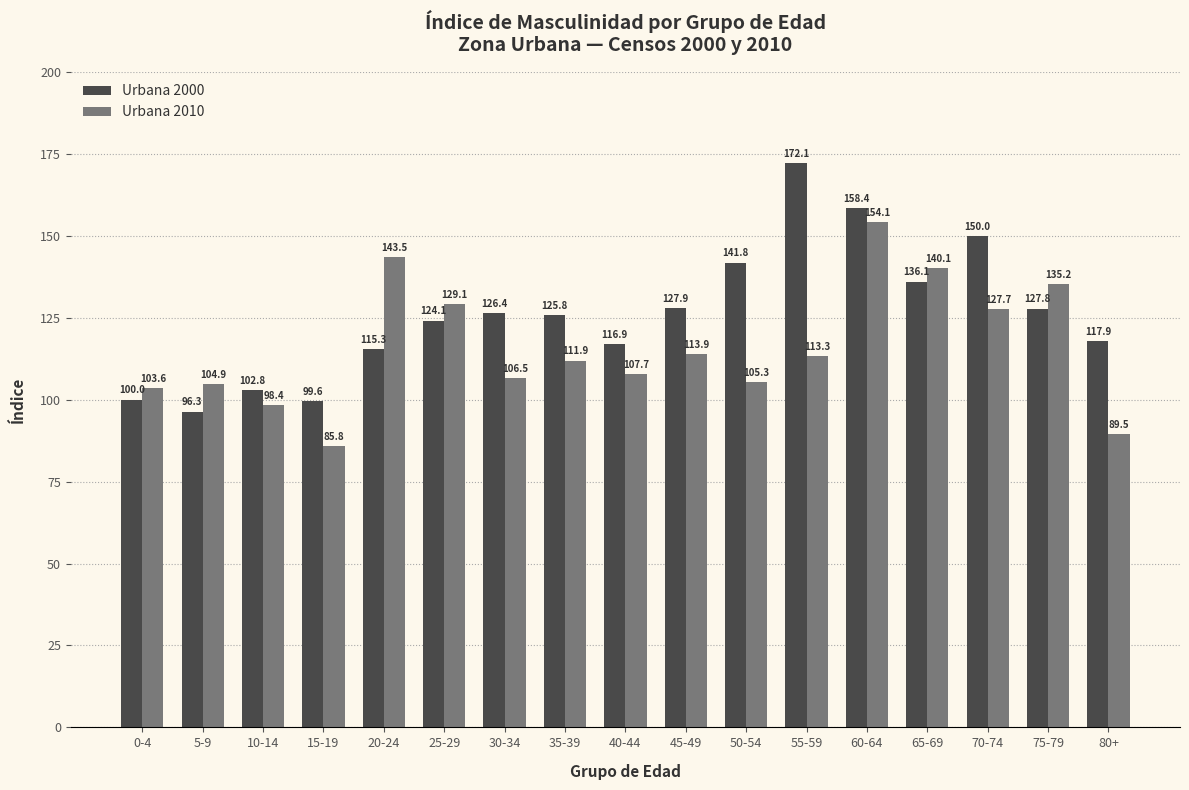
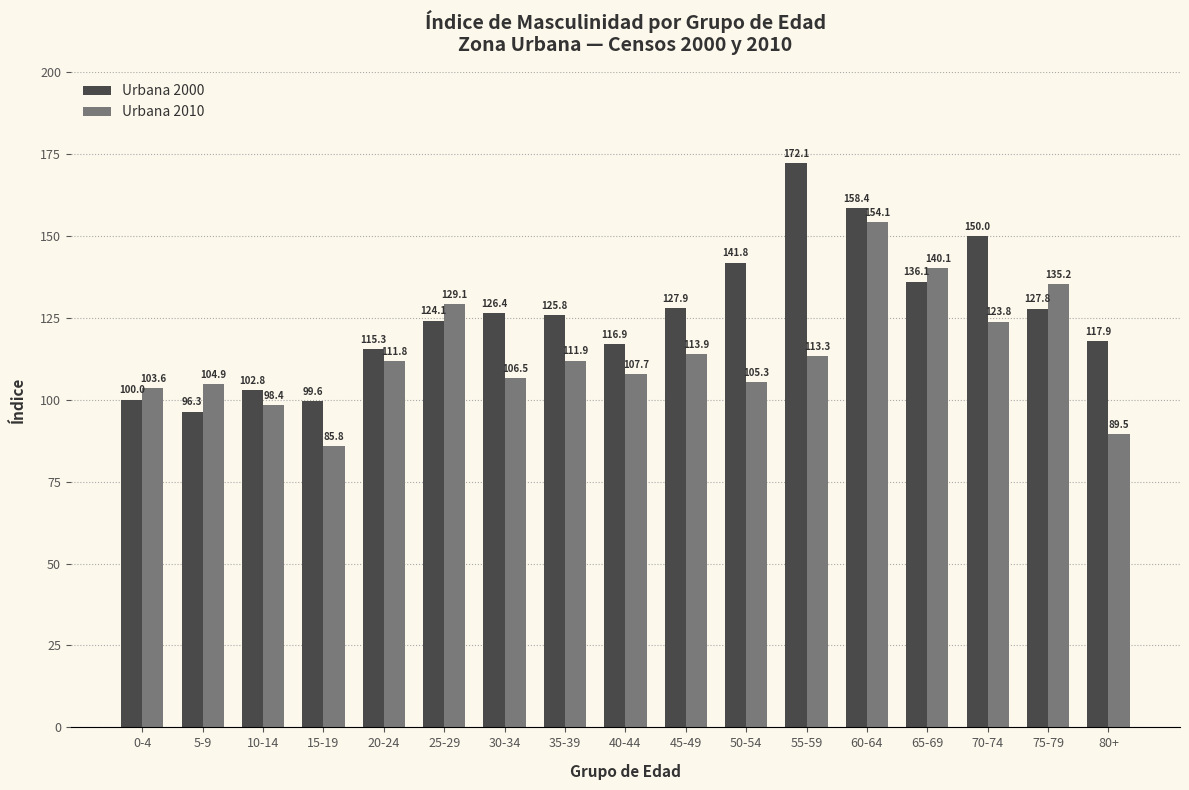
  {
    "Urbana 2000": {
      "0-4": 100.0,
      "5-9": 96.3,
      "10-14": 102.8,
      "15-19": 99.6,
      "20-24": 115.3,
      "25-29": 124.1,
      "30-34": 126.4,
      "35-39": 125.8,
      "40-44": 116.9,
      "45-49": 127.9,
      "50-54": 141.8,
      "55-59": 172.1,
      "60-64": 158.4,
      "65-69": 136.1,
      "70-74": 150.0,
      "75-79": 127.8,
      "80+": 117.9
    },
    "Urbana 2010": {
      "0-4": 103.6,
      "5-9": 104.9,
      "10-14": 98.4,
      "15-19": 85.8,
-     "20-24": 143.5,
+     "20-24": 111.8,
      "25-29": 129.1,
      "30-34": 106.5,
      "35-39": 111.9,
      "40-44": 107.7,
      "45-49": 113.9,
      "50-54": 105.3,
      "55-59": 113.3,
      "60-64": 154.1,
      "65-69": 140.1,
-     "70-74": 127.7,
+     "70-74": 123.8,
      "75-79": 135.2,
      "80+": 89.5
    }
  }
